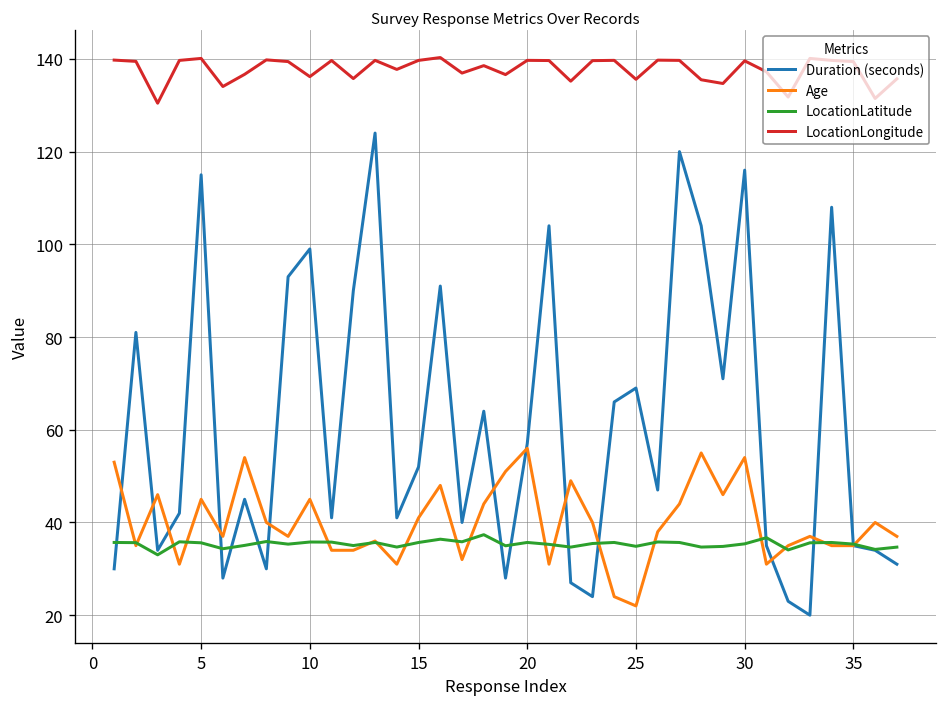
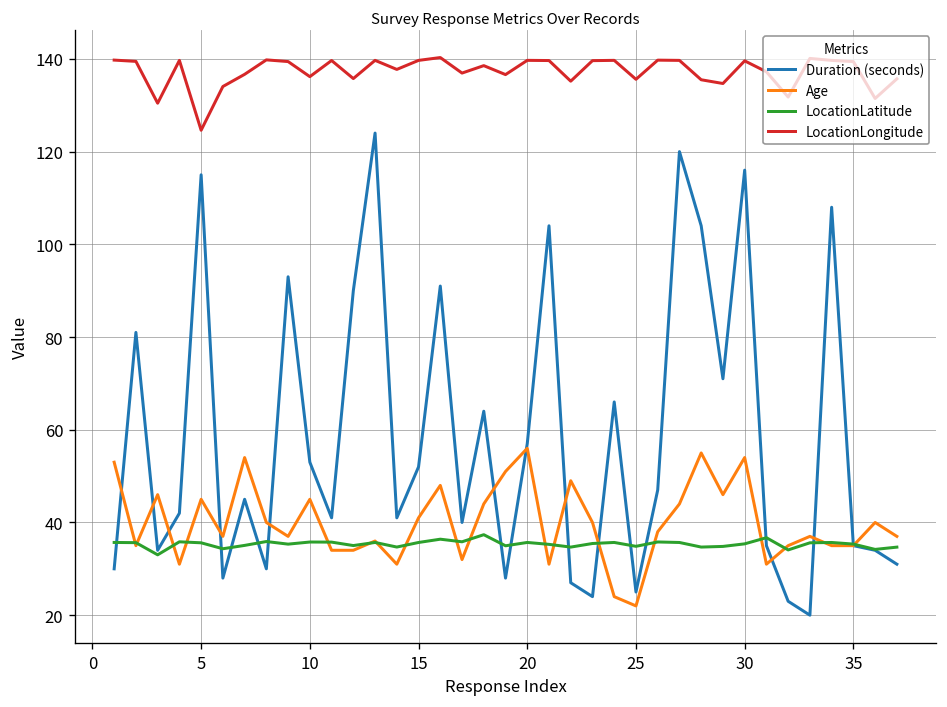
  {
    "Duration (seconds)": {
      "5": 115,
-     "10": 99,
+     "10": 53,
      "15": 52,
      "20": 57,
-     "25": 69,
+     "25": 25,
      "30": 116
    },
    "Age": {
      "5": 45,
      "10": 45,
      "15": 41,
      "20": 56,
      "25": 22,
      "30": 54
    },
    "LocationLatitude": {
      "5": 36,
      "10": 36,
      "15": 36,
      "20": 36,
      "25": 35,
      "30": 35
    },
    "LocationLongitude": {
-     "5": 140,
+     "5": 125,
      "10": 136,
      "15": 140,
      "20": 140,
      "25": 136,
      "30": 140
    }
  }
